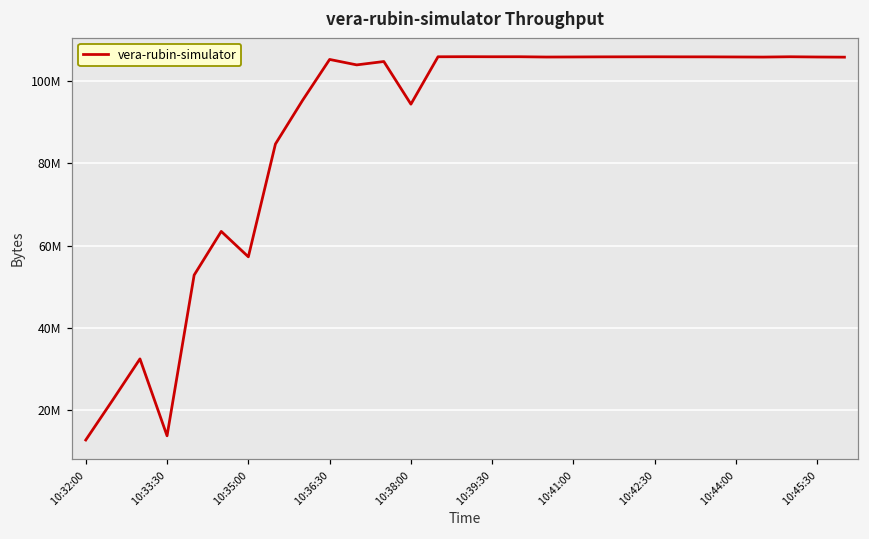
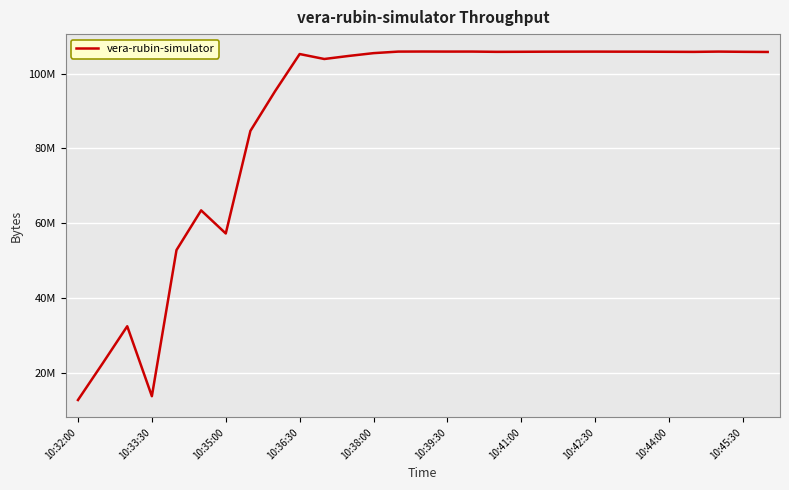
  {
    "10:32:00": 13000000,
    "10:33:30": 14000000,
    "10:35:00": 57000000,
    "10:36:30": 105000000,
-   "10:38:00": 94000000,
+   "10:38:00": 105000000,
    "10:39:30": 106000000,
    "10:41:00": 106000000,
    "10:42:30": 106000000,
    "10:44:00": 106000000,
    "10:45:30": 106000000
  }
